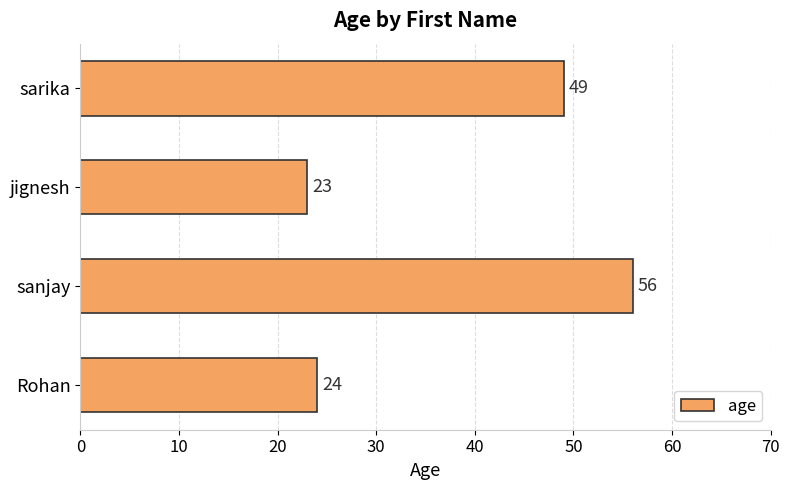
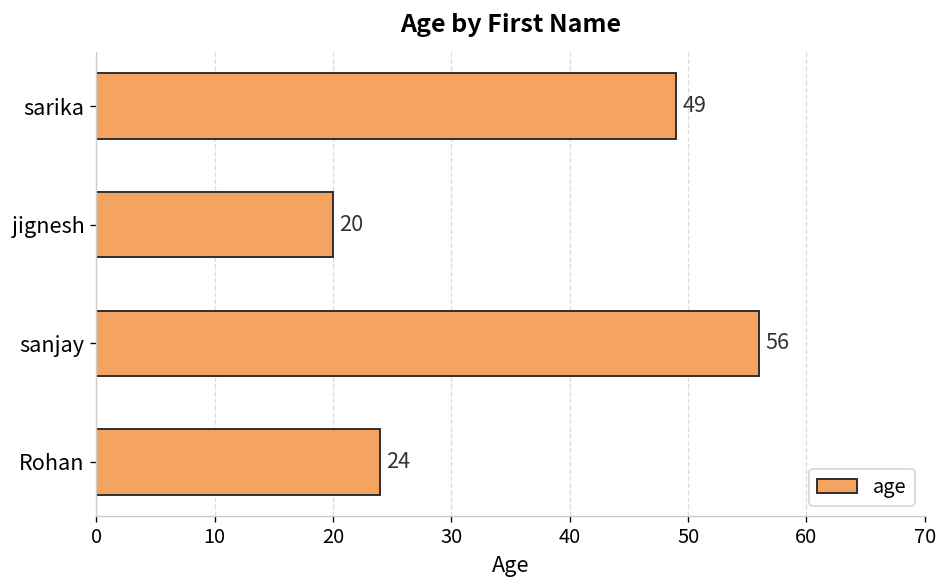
  {
    "sarika": 49,
-   "jignesh": 23,
+   "jignesh": 20,
    "sanjay": 56,
    "Rohan": 24
  }
